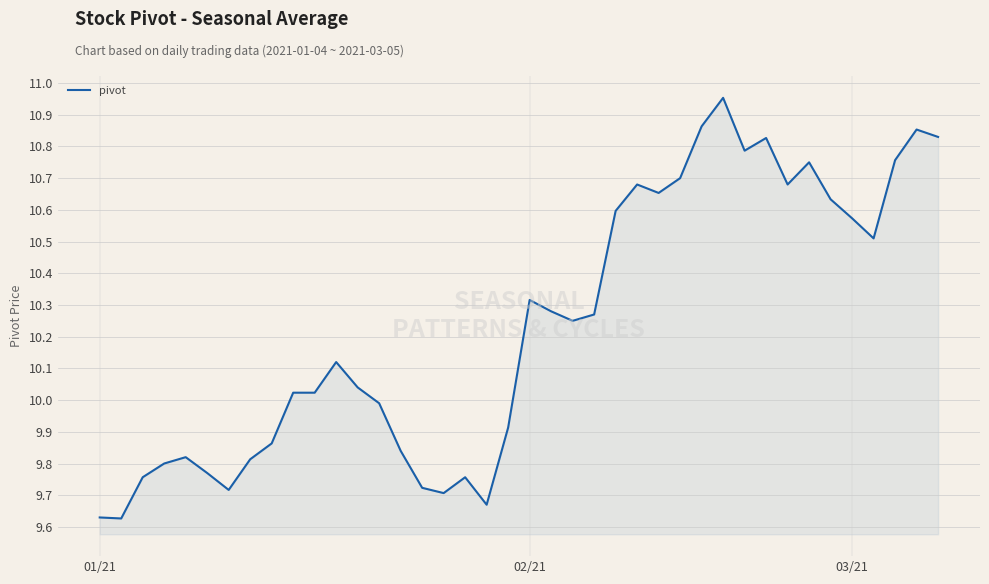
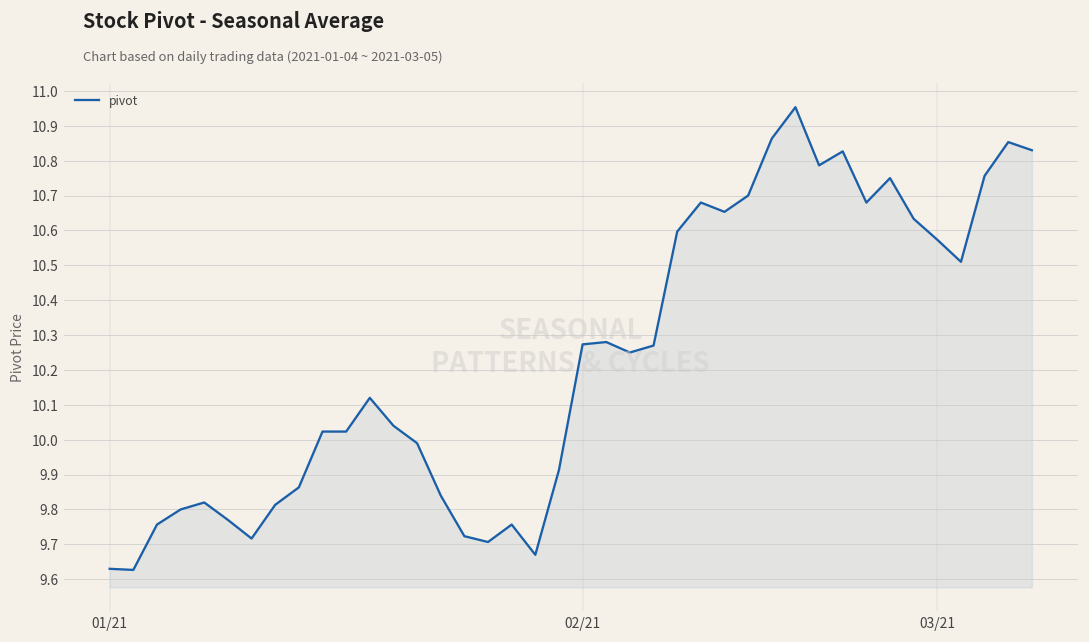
  {
    "01/21": 9.63,
-   "02/21": 10.32,
+   "02/21": 10.27,
    "03/21": 10.57
  }
